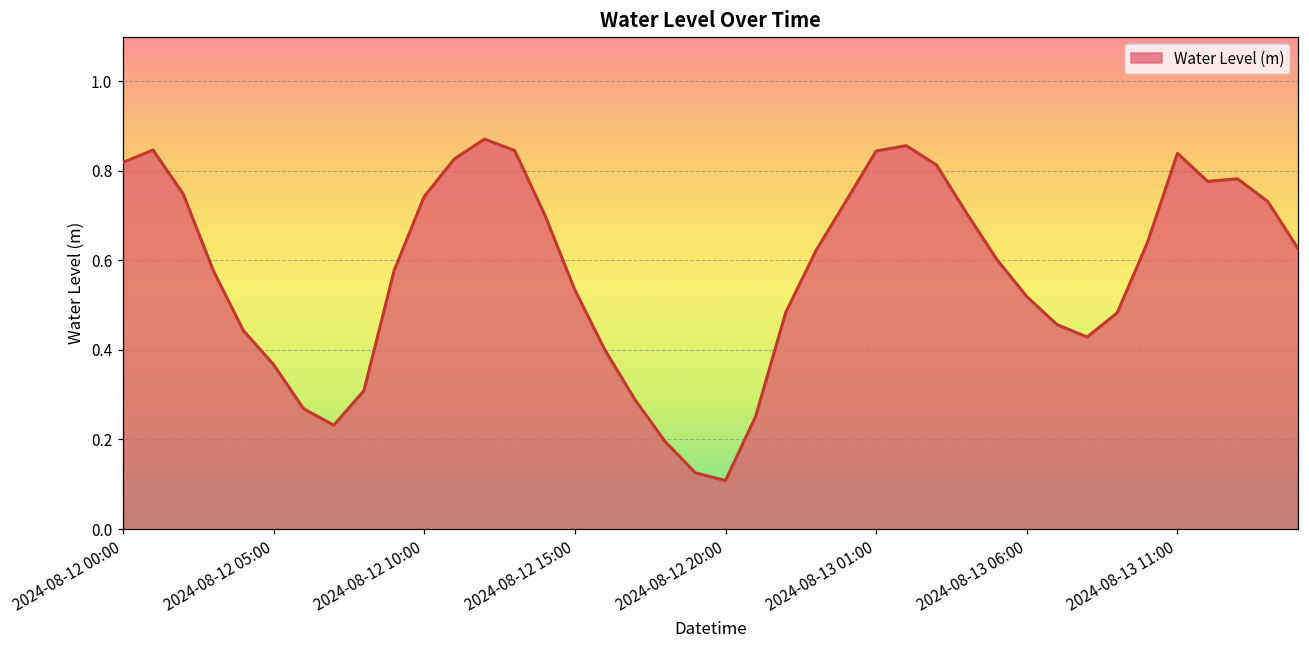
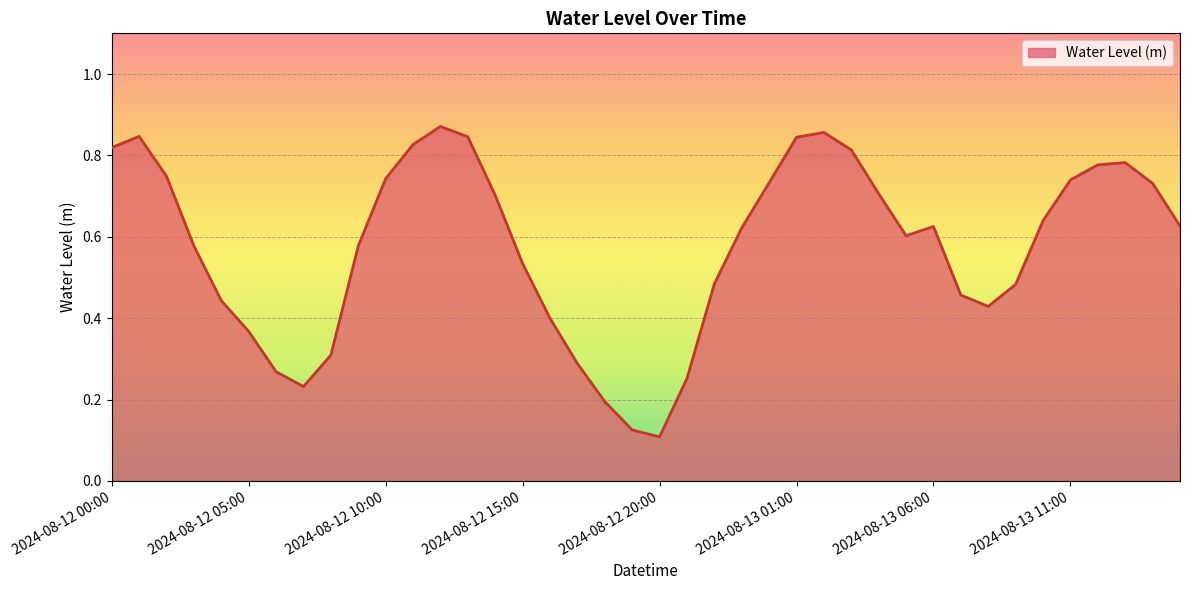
  {
    "2024-08-12 00:00": 0.82,
    "2024-08-12 05:00": 0.37,
    "2024-08-12 10:00": 0.74,
    "2024-08-12 15:00": 0.53,
    "2024-08-12 20:00": 0.11,
    "2024-08-13 01:00": 0.84,
-   "2024-08-13 06:00": 0.52,
-   "2024-08-13 11:00": 0.84
+   "2024-08-13 06:00": 0.63,
+   "2024-08-13 11:00": 0.74
  }
